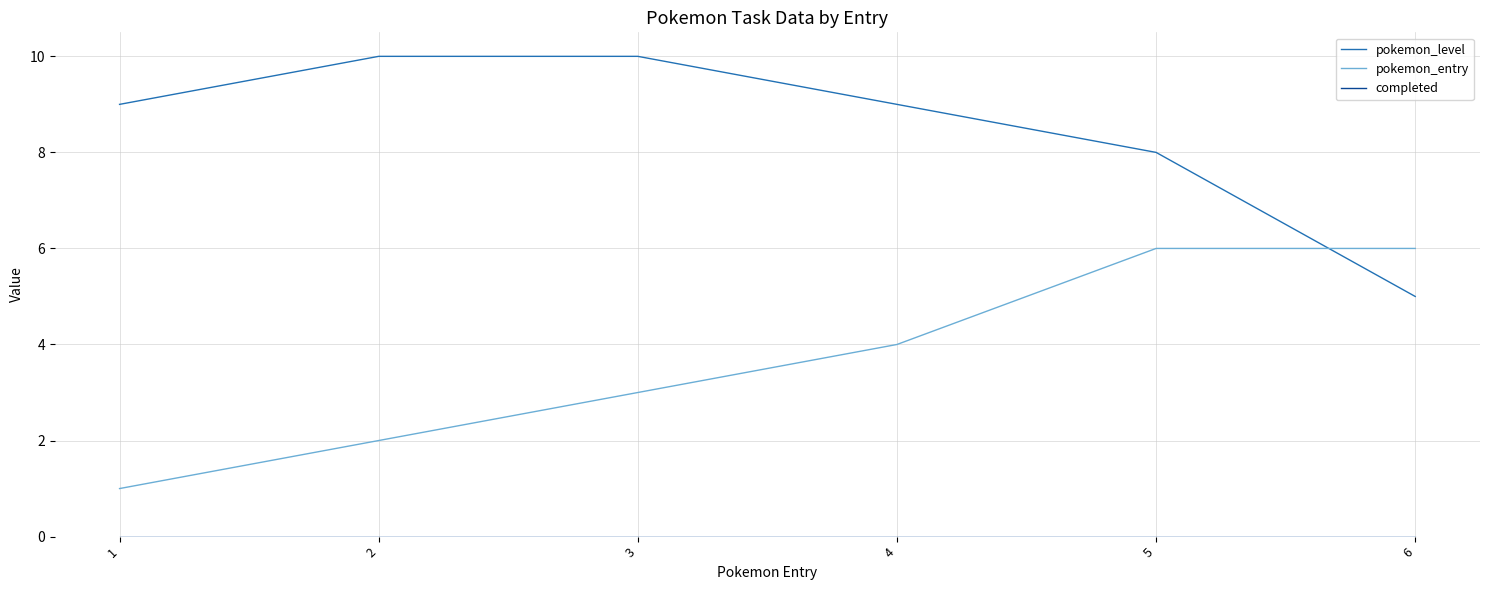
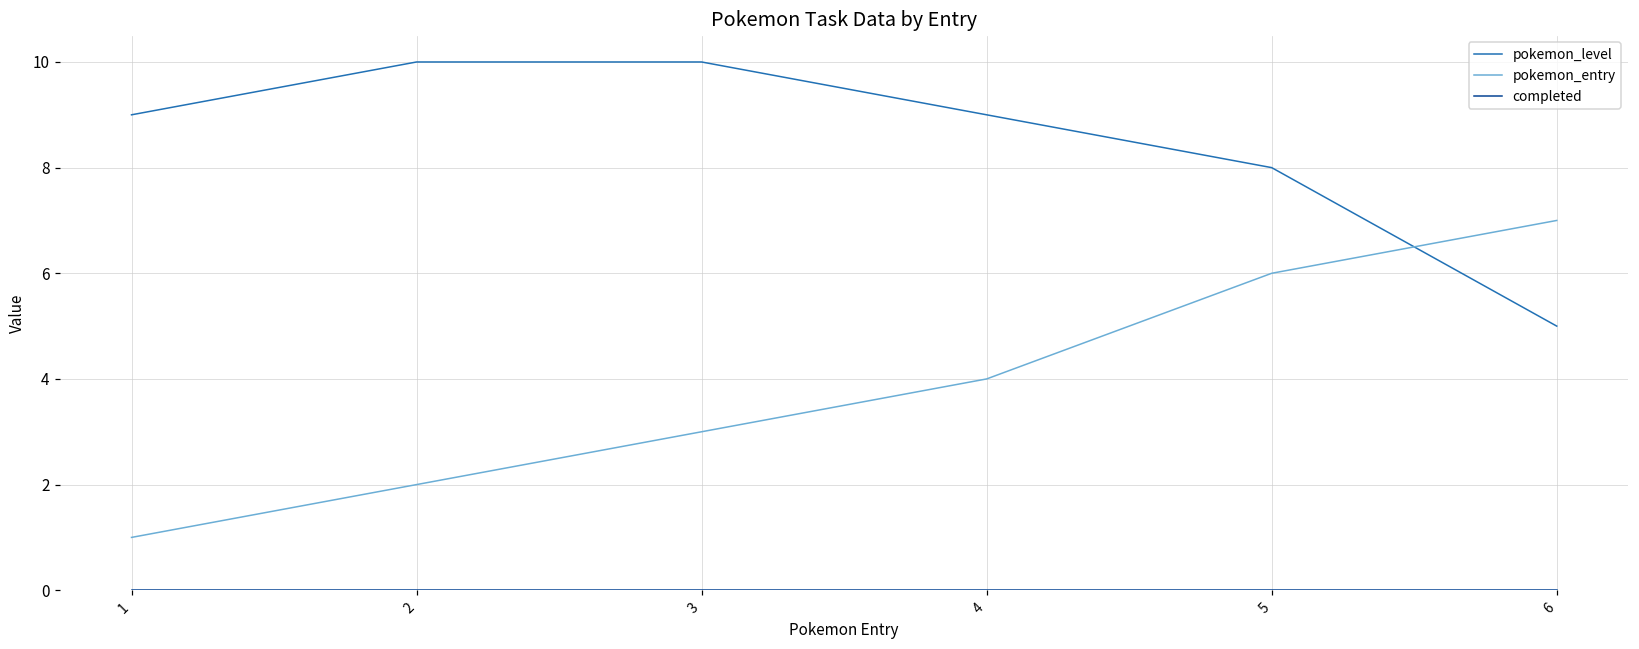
  {
    "pokemon_level": {
      "1": 9,
      "2": 10,
      "3": 10,
      "4": 9,
      "5": 8,
      "6": 5
    },
    "pokemon_entry": {
      "1": 1,
      "2": 2,
      "3": 3,
      "4": 4,
      "5": 6,
-     "6": 6
+     "6": 7
    },
    "completed": {
      "1": 0,
      "2": 0,
      "3": 0,
      "4": 0,
      "5": 0,
      "6": 0
    }
  }
